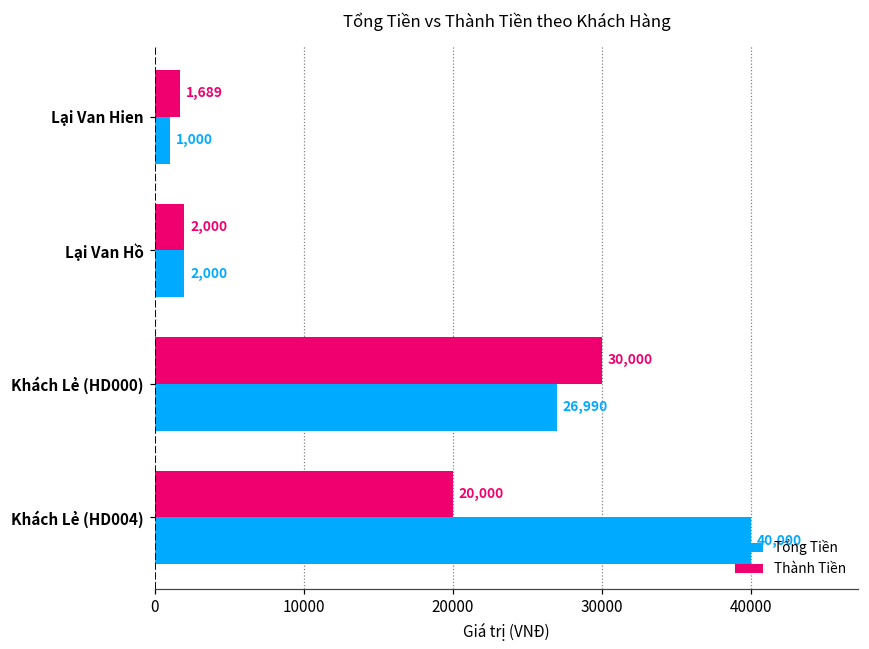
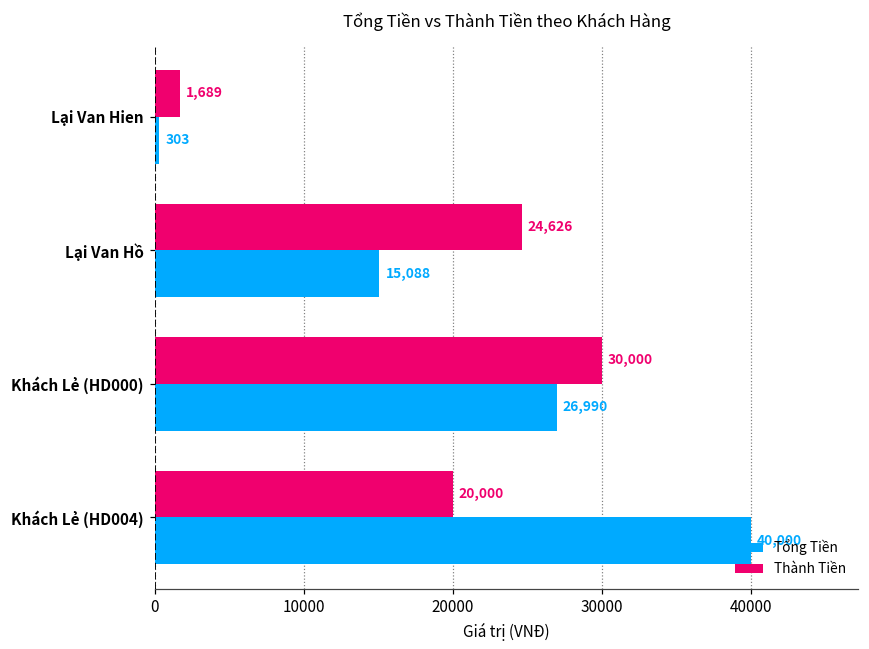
  {
    "Tổng Tiền": {
-     "Lại Van Hien": "1,000",
-     "Lại Van Hồ": "2,000",
+     "Lại Van Hien": "303",
+     "Lại Van Hồ": "15,088",
      "Khách Lẻ (HD004)": "40,000"
    },
    "Thành Tiền": {
      "Lại Van Hien": "1,689",
-     "Lại Van Hồ": "2,000",
+     "Lại Van Hồ": "24,626",
      "Khách Lẻ (HD000)": "30,000",
      "Khách Lẻ (HD004)": "20,000"
    }
  }
